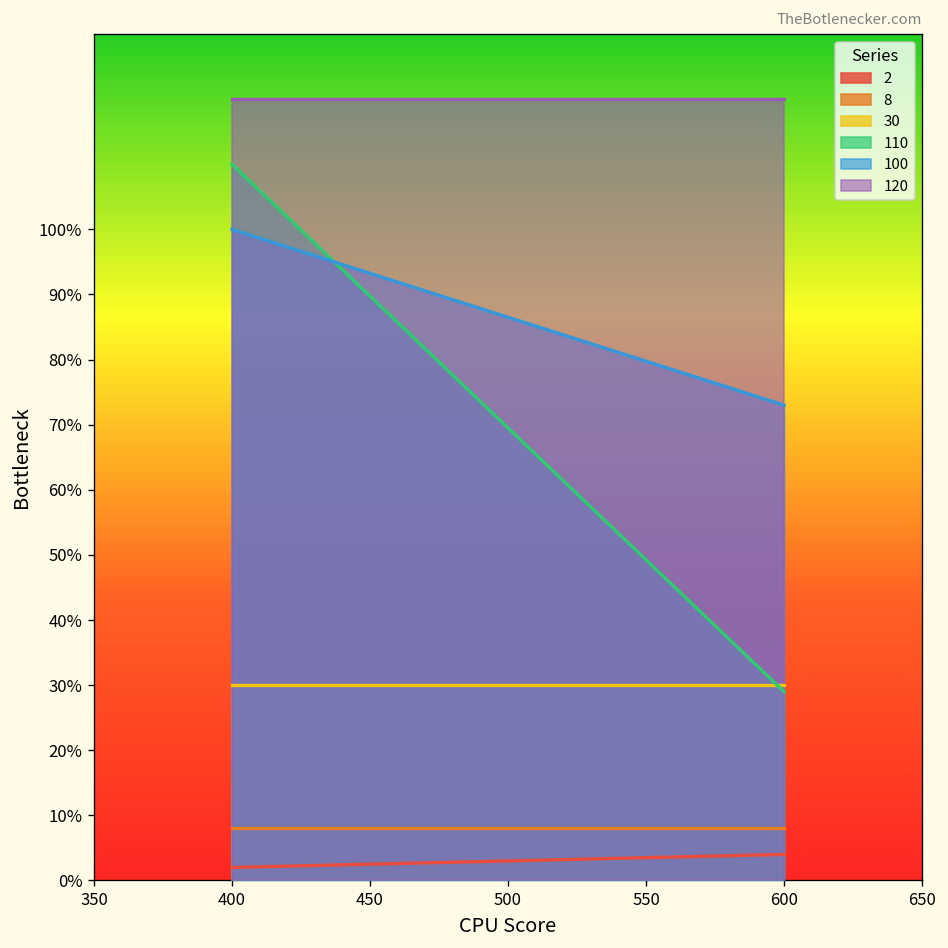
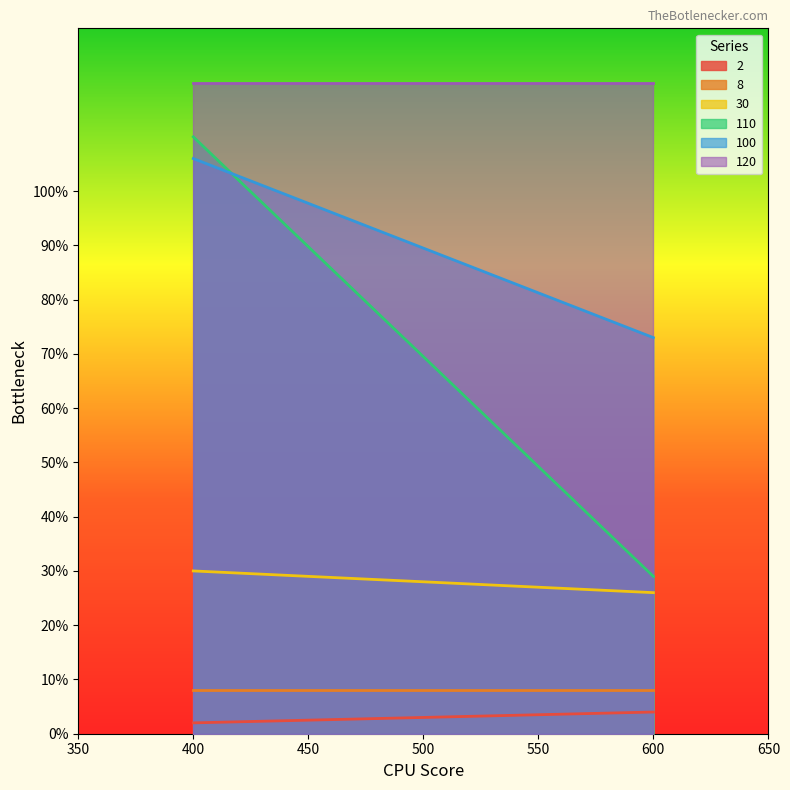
  {
    "30": {
      "400": "30%",
-     "600": "30%"
+     "600": "26%"
    },
    "110": {
      "400": "110%",
      "600": "29%"
    },
    "100": {
-     "400": "100%",
+     "400": "106%",
      "600": "73%"
    },
    "120": {
      "400": "120%",
      "600": "120%"
    }
  }
